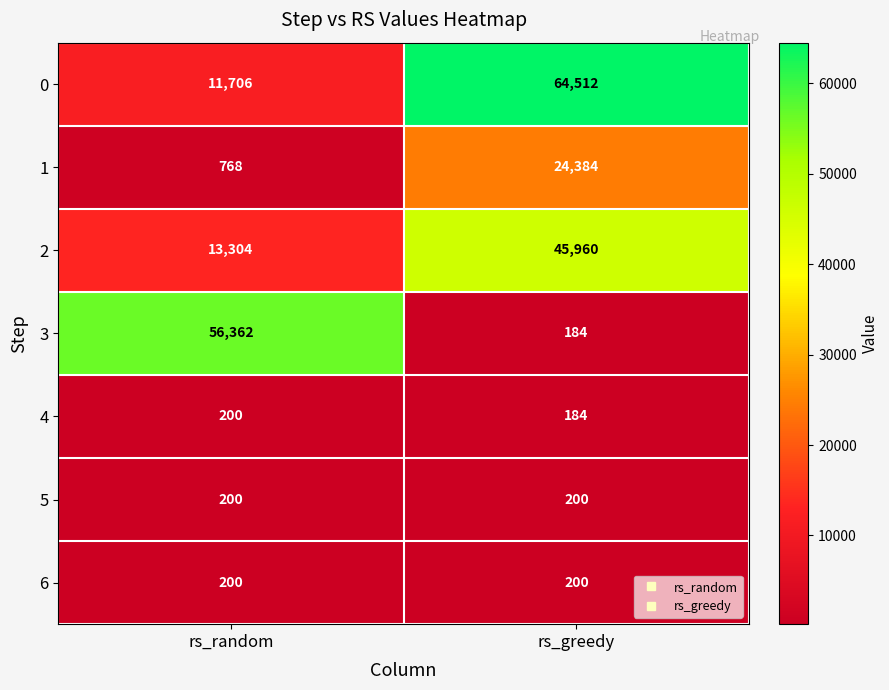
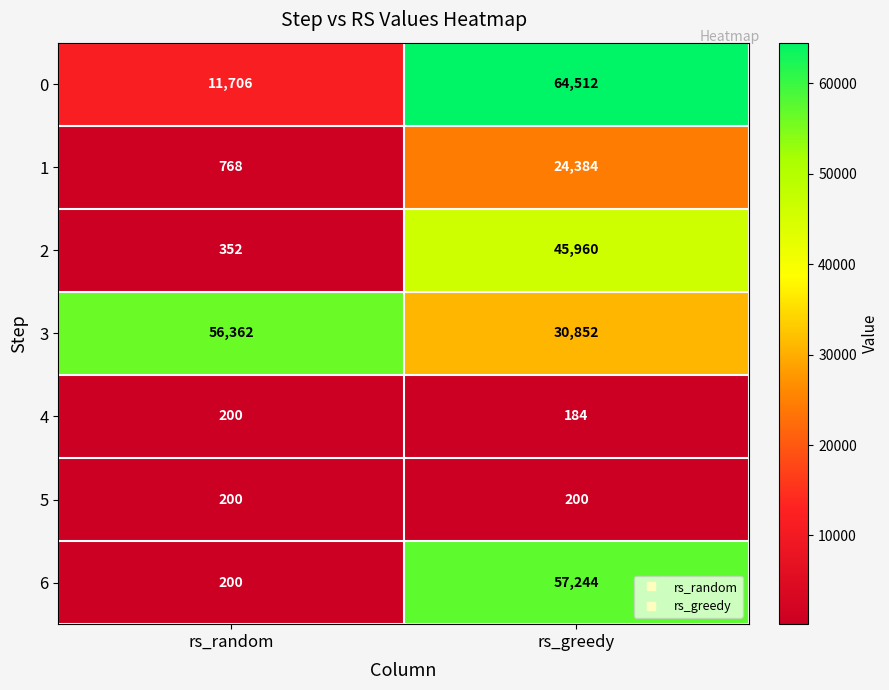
  {
    "0": {
      "rs_random": "11,706",
      "rs_greedy": "64,512"
    },
    "1": {
      "rs_random": "768",
      "rs_greedy": "24,384"
    },
    "2": {
-     "rs_random": "13,304",
+     "rs_random": "352",
      "rs_greedy": "45,960"
    },
    "3": {
      "rs_random": "56,362",
-     "rs_greedy": "184"
+     "rs_greedy": "30,852"
    },
    "4": {
      "rs_random": "200",
      "rs_greedy": "184"
    },
    "5": {
      "rs_random": "200",
      "rs_greedy": "200"
    },
    "6": {
      "rs_random": "200",
-     "rs_greedy": "200"
+     "rs_greedy": "57,244"
    }
  }
